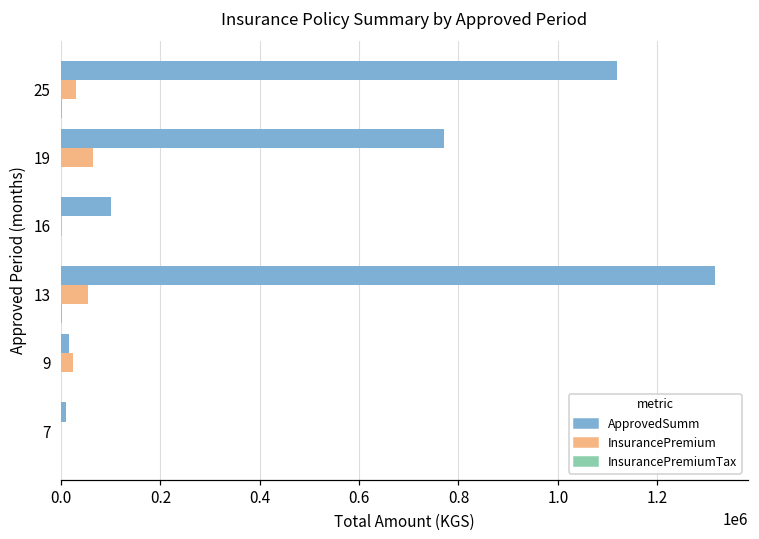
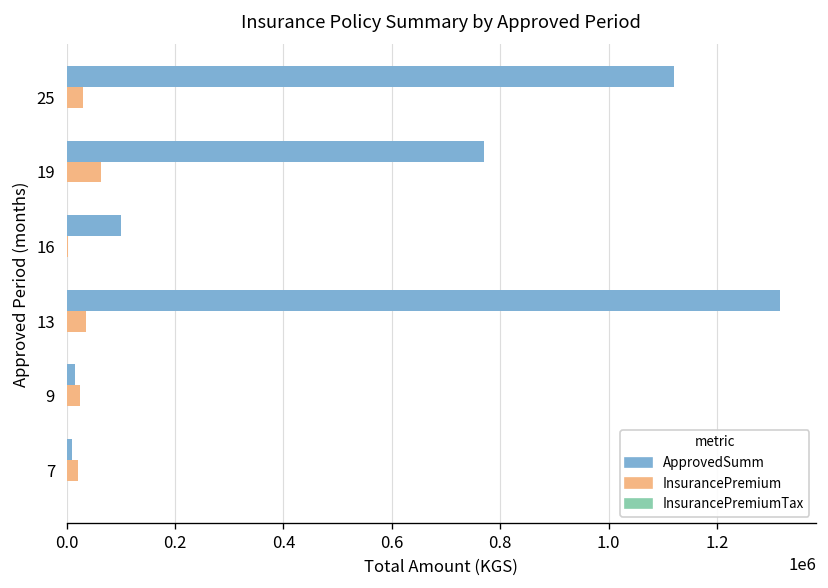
  {
    "InsurancePremium": {
      "25": 30000,
      "19": 60000,
-     "13": 50000,
+     "13": 40000,
      "9": 20000,
-     "7": 0
+     "7": 20000
    }
  }
